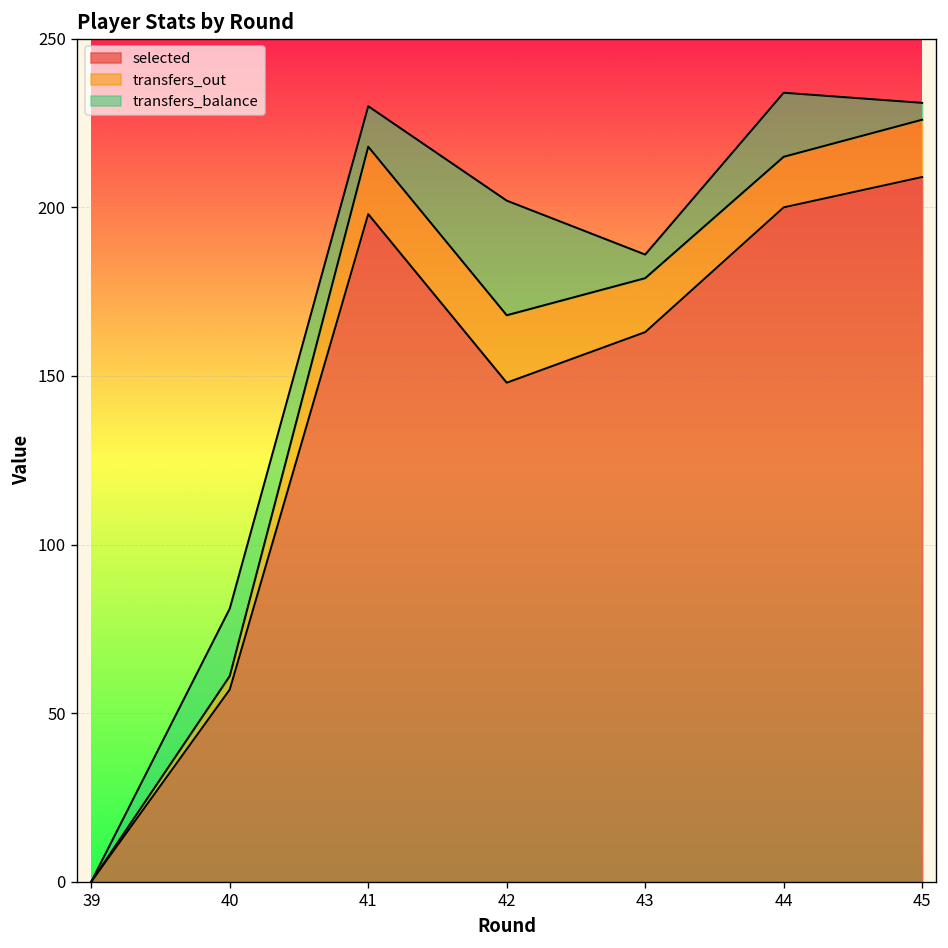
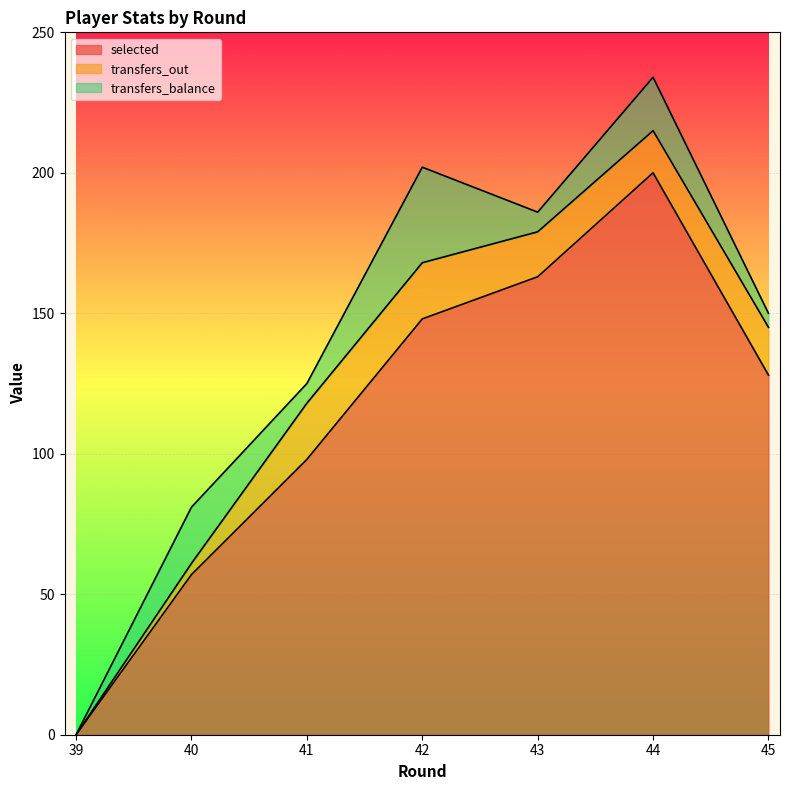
  {
    "selected": {
      "40": 57,
-     "41": 198,
+     "41": 98,
      "42": 148,
      "43": 163,
      "44": 200,
-     "45": 209
+     "45": 128
    },
    "transfers_out": {
      "40": 4,
      "41": 20,
      "42": 20,
      "43": 16,
      "44": 15,
      "45": 17
    },
    "transfers_balance": {
      "40": 20,
-     "41": 12,
+     "41": 7,
      "42": 34,
      "43": 7,
      "44": 19,
      "45": 5
    }
  }
